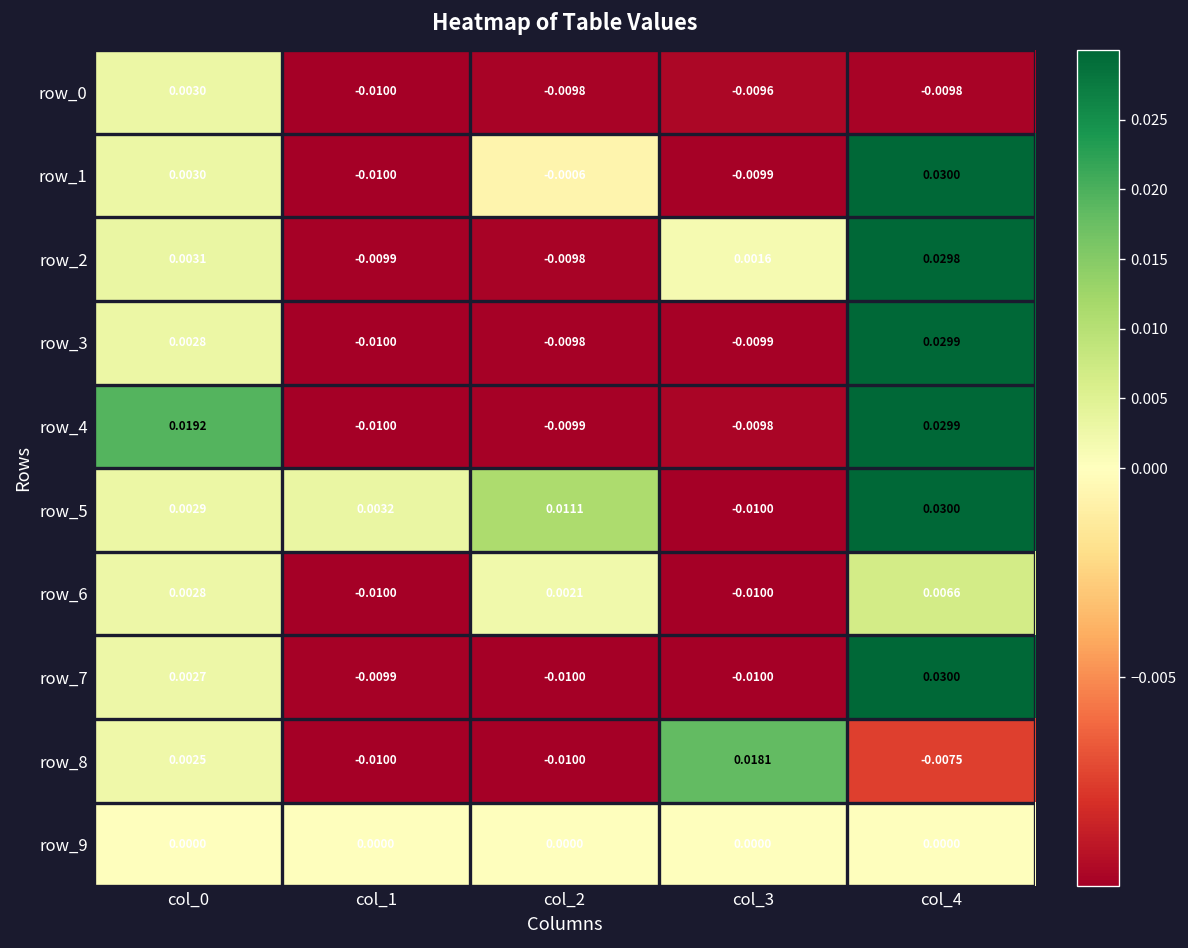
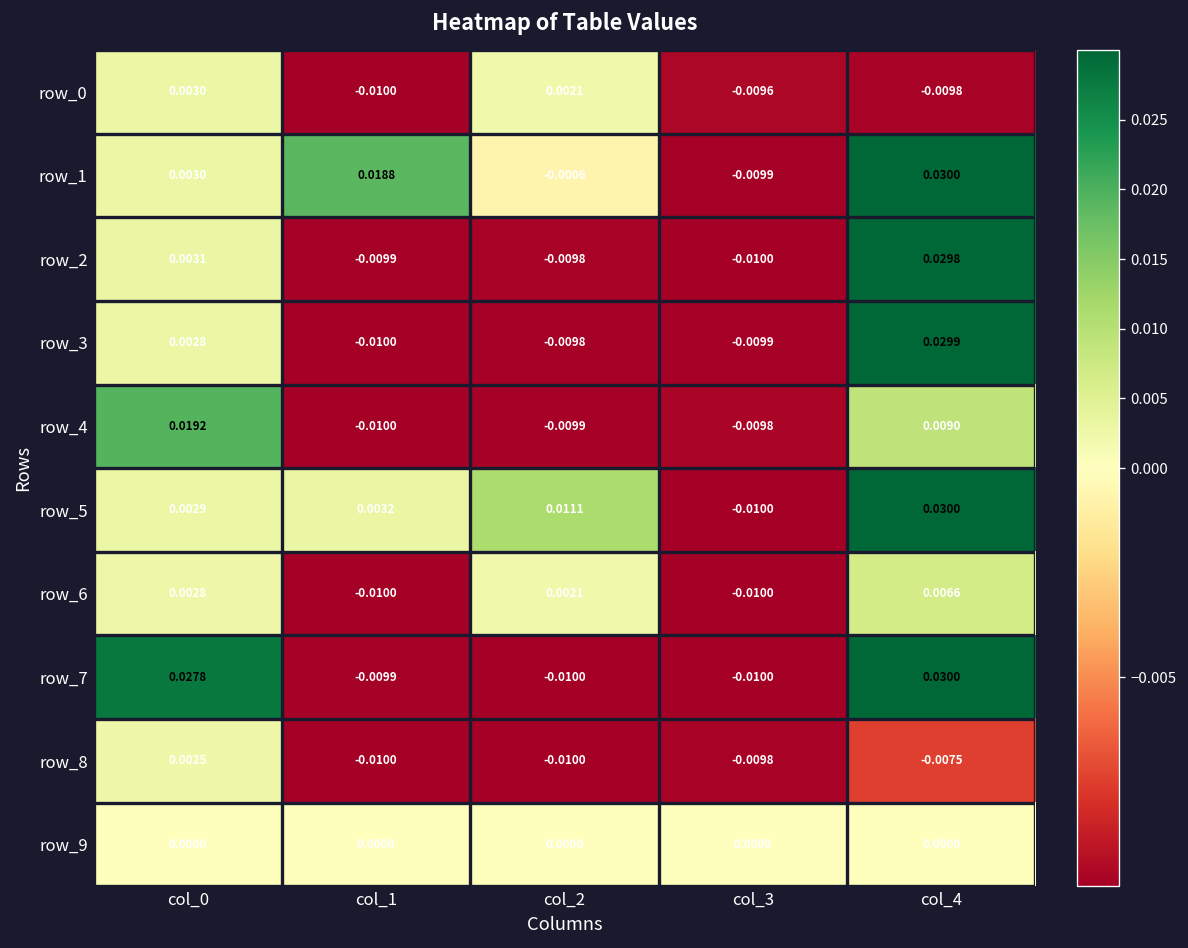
  {
    "row_0": {
      "col_0": 0.0030,
      "col_1": -0.0100,
-     "col_2": -0.0098,
+     "col_2": 0.0021,
      "col_3": -0.0096,
      "col_4": -0.0098
    },
    "row_1": {
      "col_0": 0.0030,
-     "col_1": -0.0100,
+     "col_1": 0.0188,
      "col_2": -0.0006,
      "col_3": -0.0099,
      "col_4": 0.0300
    },
    "row_2": {
      "col_0": 0.0031,
      "col_1": -0.0099,
      "col_2": -0.0098,
-     "col_3": 0.0016,
+     "col_3": -0.0100,
      "col_4": 0.0298
    },
    "row_3": {
      "col_0": 0.0028,
      "col_1": -0.0100,
      "col_2": -0.0098,
      "col_3": -0.0099,
      "col_4": 0.0299
    },
    "row_4": {
      "col_0": 0.0192,
      "col_1": -0.0100,
      "col_2": -0.0099,
      "col_3": -0.0098,
-     "col_4": 0.0299
+     "col_4": 0.0090
    },
    "row_5": {
      "col_0": 0.0029,
      "col_1": 0.0032,
      "col_2": 0.0111,
      "col_3": -0.0100,
      "col_4": 0.0300
    },
    "row_6": {
      "col_0": 0.0028,
      "col_1": -0.0100,
      "col_2": 0.0021,
      "col_3": -0.0100,
      "col_4": 0.0066
    },
    "row_7": {
-     "col_0": 0.0027,
+     "col_0": 0.0278,
      "col_1": -0.0099,
      "col_2": -0.0100,
      "col_3": -0.0100,
      "col_4": 0.0300
    },
    "row_8": {
      "col_0": 0.0025,
      "col_1": -0.0100,
      "col_2": -0.0100,
-     "col_3": 0.0181,
+     "col_3": -0.0098,
      "col_4": -0.0075
    },
    "row_9": {
      "col_0": 0.0000,
      "col_1": 0.0000,
      "col_2": 0.0000,
      "col_3": 0.0000,
      "col_4": 0.0000
    }
  }
